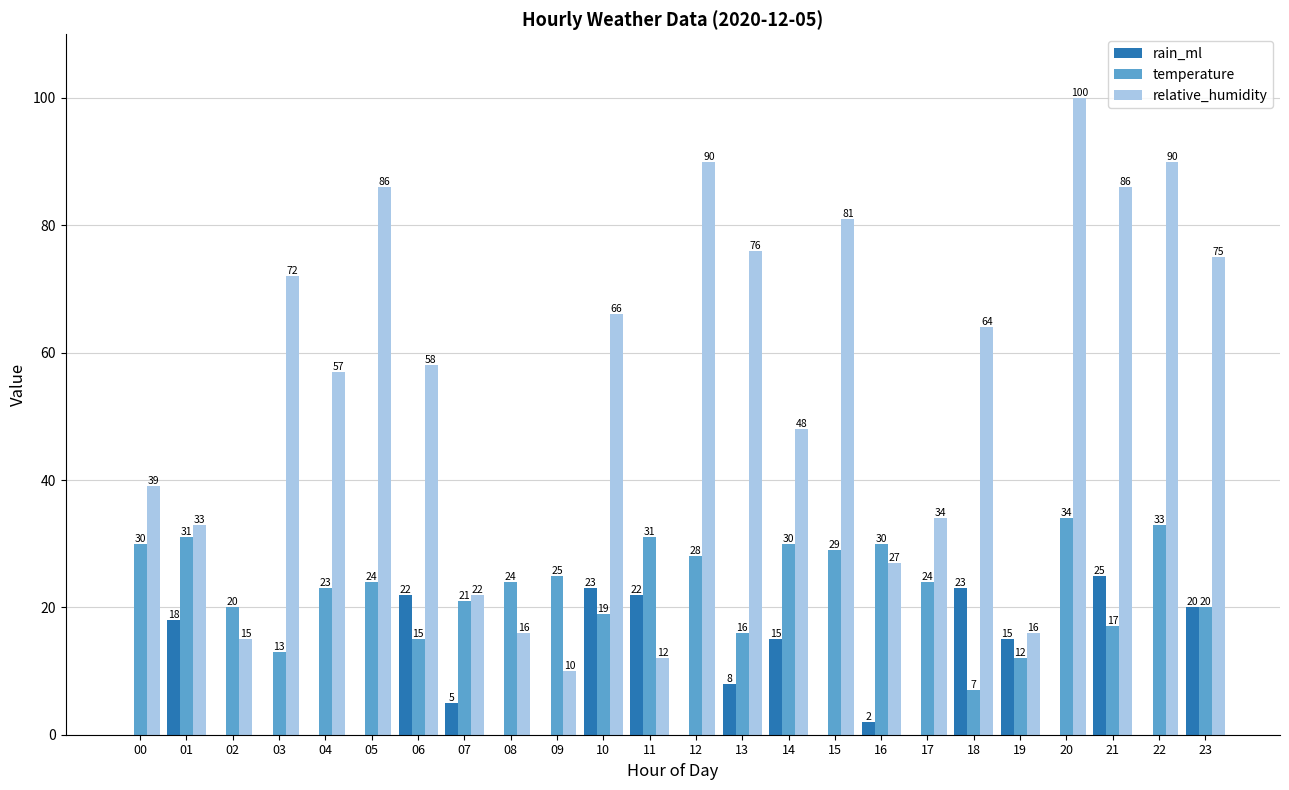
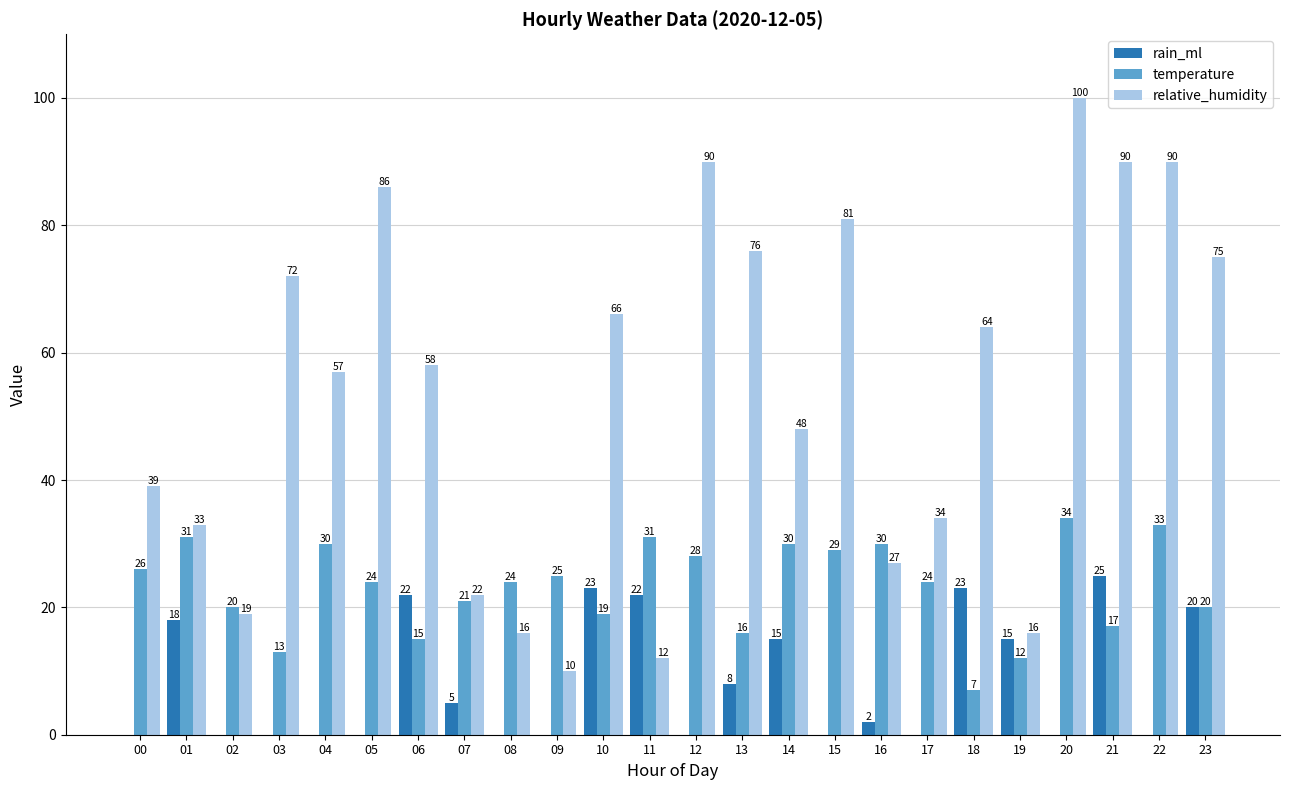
  {
    "rain_ml": {
      "01": 18,
      "06": 22,
      "07": 5,
      "10": 23,
      "11": 22,
      "13": 8,
      "14": 15,
      "16": 2,
      "18": 23,
      "19": 15,
      "21": 25,
      "23": 20
    },
    "temperature": {
-     "00": 30,
+     "00": 26,
      "01": 31,
      "02": 20,
      "03": 13,
-     "04": 23,
+     "04": 30,
      "05": 24,
      "06": 15,
      "07": 21,
      "08": 24,
      "09": 25,
      "10": 19,
      "11": 31,
      "12": 28,
      "13": 16,
      "14": 30,
      "15": 29,
      "16": 30,
      "17": 24,
      "18": 7,
      "19": 12,
      "20": 34,
      "21": 17,
      "22": 33,
      "23": 20
    },
    "relative_humidity": {
      "00": 39,
      "01": 33,
-     "02": 15,
+     "02": 19,
      "03": 72,
      "04": 57,
      "05": 86,
      "06": 58,
      "07": 22,
      "08": 16,
      "09": 10,
      "10": 66,
      "11": 12,
      "12": 90,
      "13": 76,
      "14": 48,
      "15": 81,
      "16": 27,
      "17": 34,
      "18": 64,
      "19": 16,
      "20": 100,
-     "21": 86,
+     "21": 90,
      "22": 90,
      "23": 75
    }
  }
